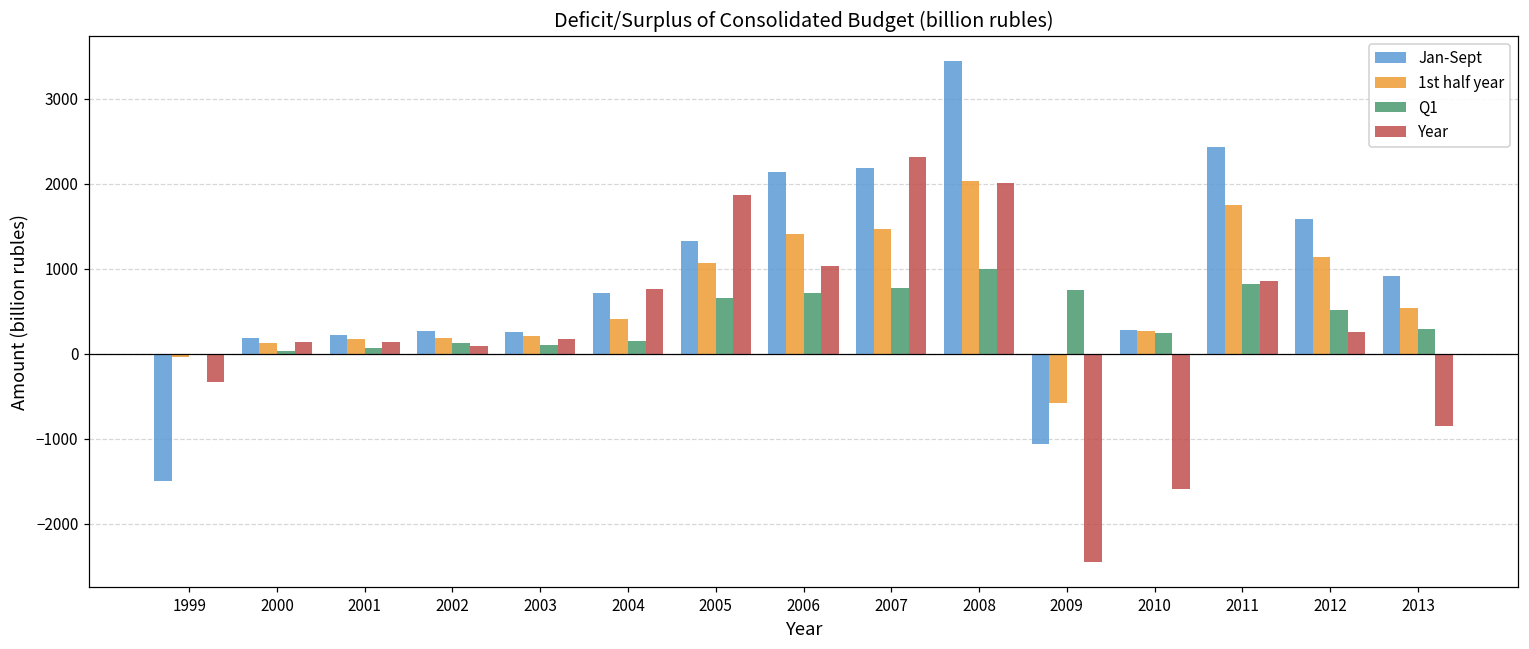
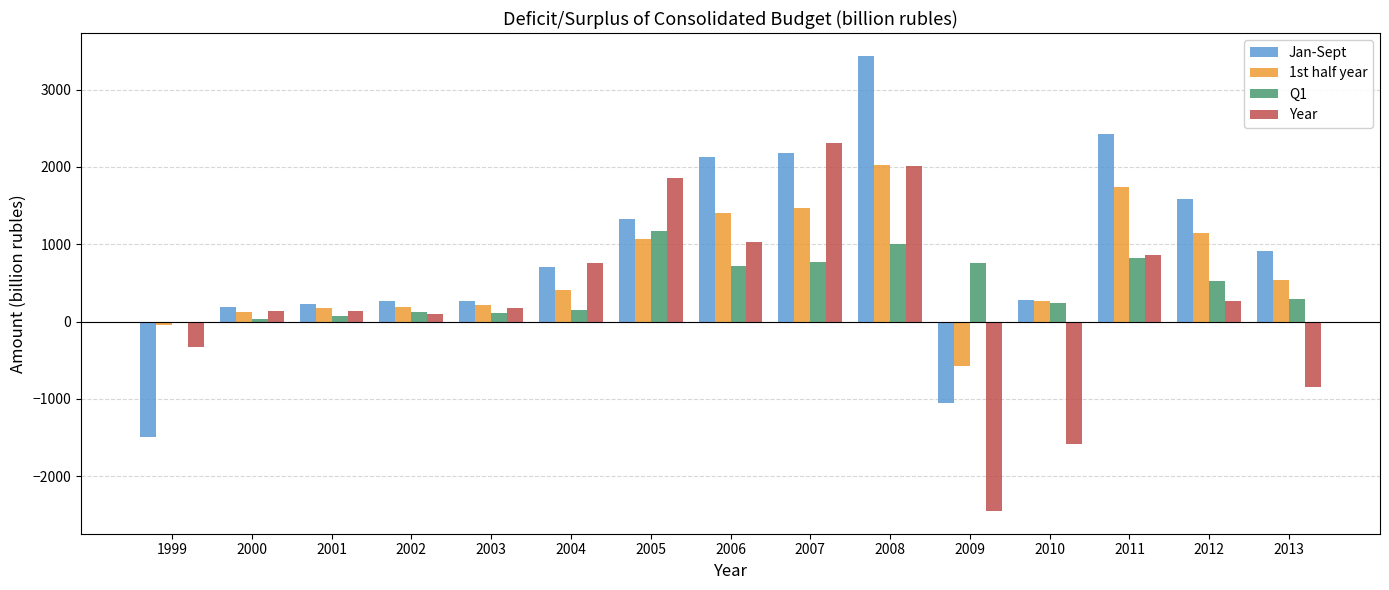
  {
    "Jan-Sept": {
      "1999": -1500,
      "2000": 200,
      "2001": 200,
      "2002": 300,
      "2003": 300,
      "2004": 700,
      "2005": 1300,
      "2006": 2100,
      "2007": 2200,
      "2008": 3400,
      "2009": -1100,
      "2010": 300,
      "2011": 2400,
      "2012": 1600,
      "2013": 900
    },
    "1st half year": {
      "1999": 0,
      "2000": 100,
      "2001": 200,
      "2002": 200,
      "2003": 200,
      "2004": 400,
      "2005": 1100,
      "2006": 1400,
      "2007": 1500,
      "2008": 2000,
      "2009": -600,
      "2010": 300,
      "2011": 1700,
      "2012": 1100,
      "2013": 500
    },
    "Q1": {
      "2000": 0,
      "2001": 100,
      "2002": 100,
      "2003": 100,
      "2004": 200,
-     "2005": 700,
+     "2005": 1200,
      "2006": 700,
      "2007": 800,
      "2008": 1000,
      "2009": 800,
      "2010": 200,
      "2011": 800,
      "2012": 500,
      "2013": 300
    },
    "Year": {
      "1999": -300,
      "2000": 100,
      "2001": 100,
      "2002": 100,
      "2003": 200,
      "2004": 800,
      "2005": 1900,
      "2006": 1000,
      "2007": 2300,
      "2008": 2000,
      "2009": -2400,
      "2010": -1600,
      "2011": 900,
      "2012": 300,
      "2013": -800
    }
  }
